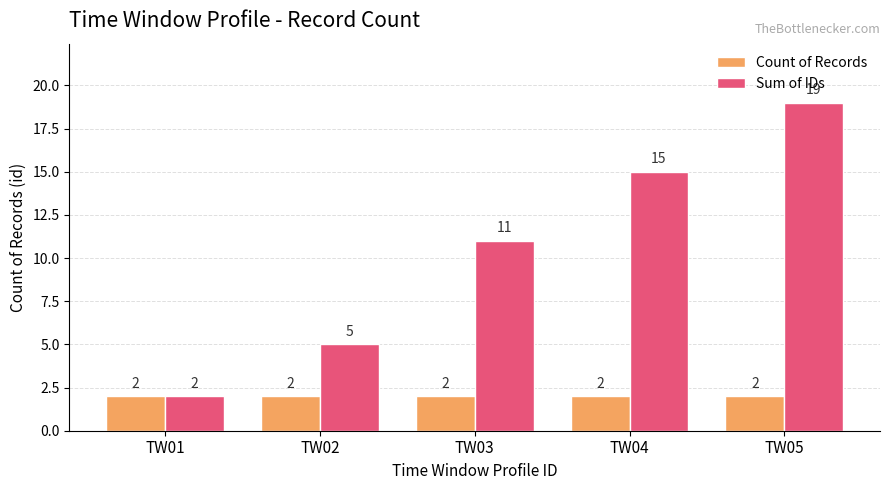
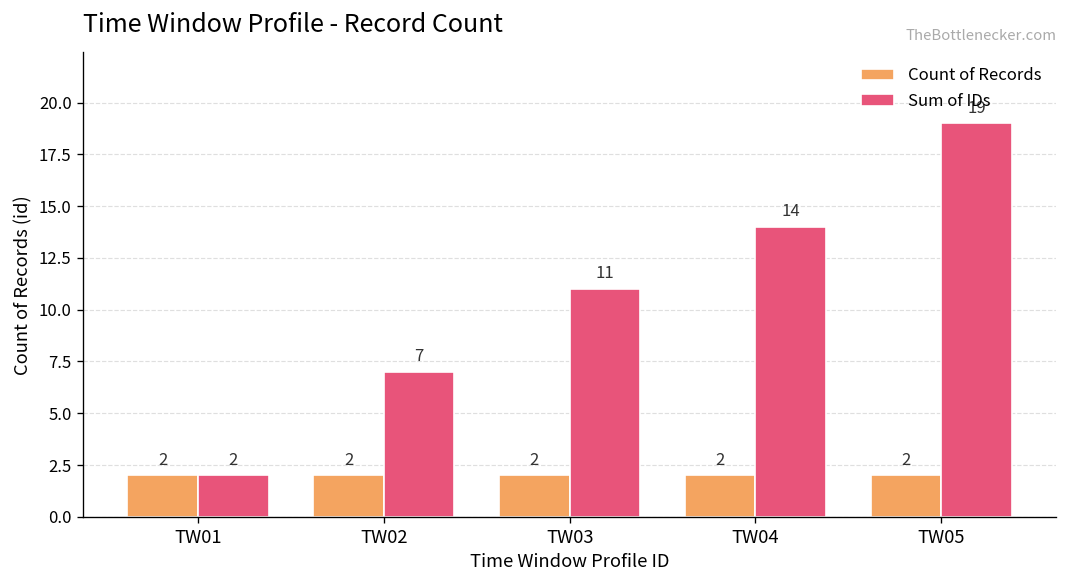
  {
    "Count of Records": {
      "TW01": 2,
      "TW02": 2,
      "TW03": 2,
      "TW04": 2,
      "TW05": 2
    },
    "Sum of IDs": {
      "TW01": 2,
-     "TW02": 5,
+     "TW02": 7,
      "TW03": 11,
-     "TW04": 15,
+     "TW04": 14,
      "TW05": 19
    }
  }
